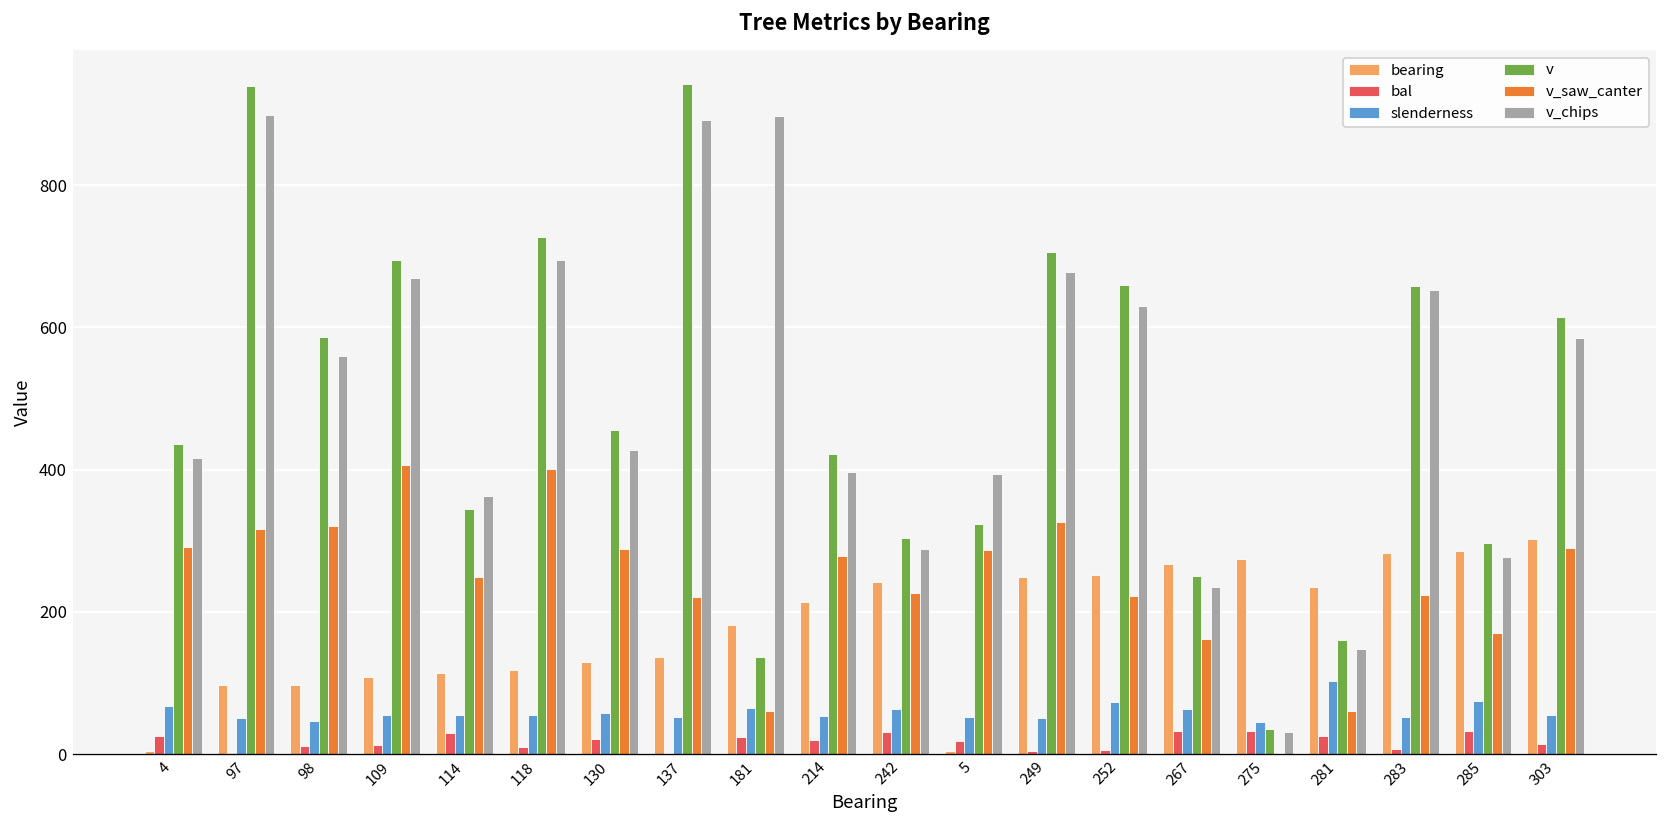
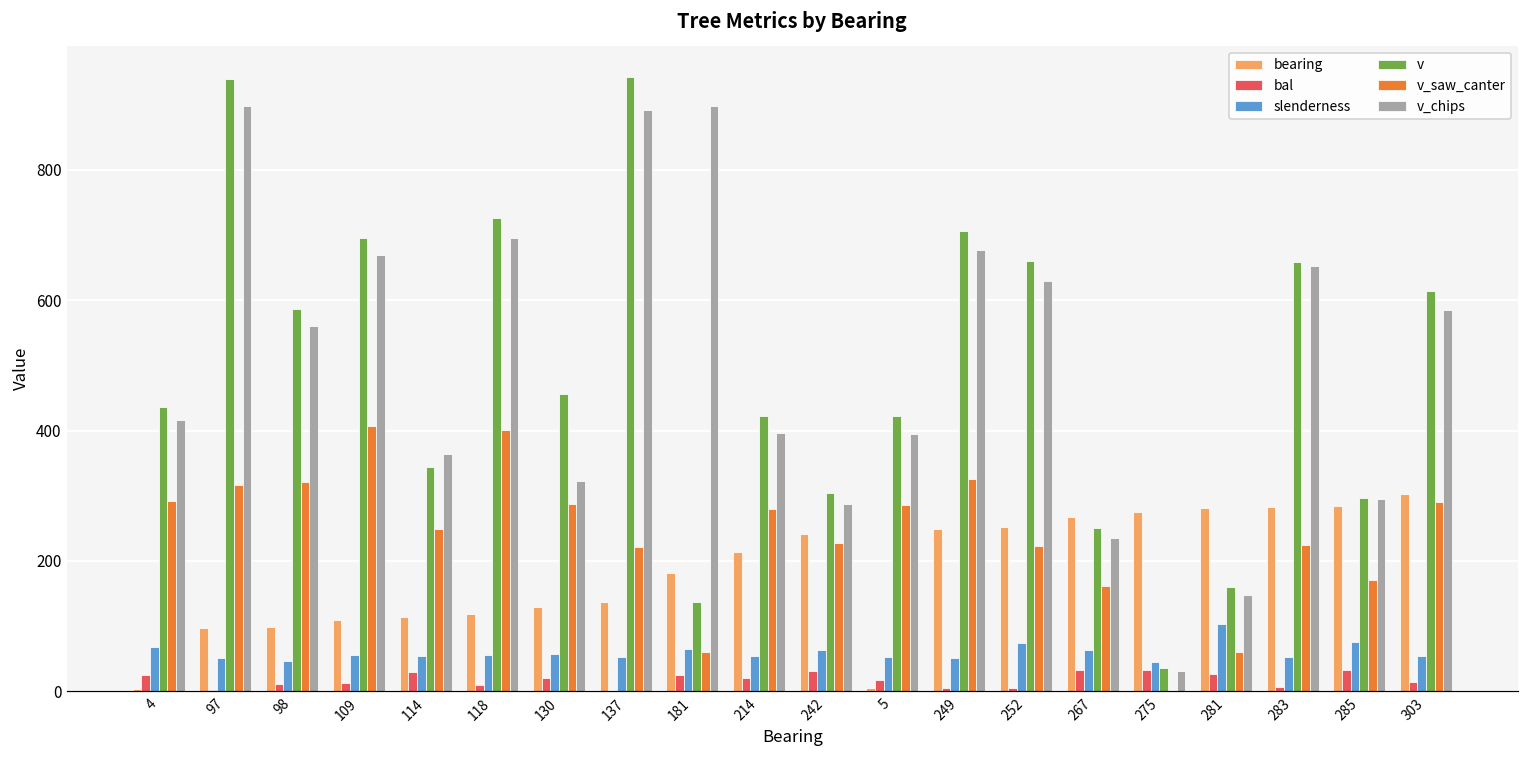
  {
    "bearing": {
      "97": 100,
      "98": 100,
      "109": 110,
      "114": 110,
      "118": 120,
      "130": 130,
      "137": 140,
      "181": 180,
      "214": 210,
      "242": 240,
      "5": 10,
      "249": 250,
      "252": 250,
      "267": 270,
      "275": 280,
-     "281": 240,
+     "281": 280,
      "283": 280,
      "285": 290,
      "303": 300
    },
    "slenderness": {
      "4": 70,
      "97": 50,
      "98": 50,
      "109": 60,
      "114": 50,
      "118": 60,
      "130": 60,
      "137": 50,
      "181": 60,
      "214": 50,
      "242": 60,
      "5": 50,
      "249": 50,
      "252": 70,
      "267": 60,
      "275": 50,
      "281": 100,
      "283": 50,
      "285": 80,
      "303": 50
    },
    "v": {
      "4": 440,
      "97": 940,
      "98": 590,
      "109": 700,
      "114": 340,
      "118": 730,
      "130": 460,
      "137": 940,
      "181": 140,
      "214": 420,
      "242": 300,
-     "5": 320,
+     "5": 420,
      "249": 710,
      "252": 660,
      "267": 250,
      "275": 40,
      "281": 160,
      "283": 660,
      "285": 300,
      "303": 610
    },
    "v_chips": {
      "4": 420,
      "97": 900,
      "98": 560,
      "109": 670,
      "114": 360,
      "118": 690,
-     "130": 430,
+     "130": 320,
      "137": 890,
      "181": 900,
      "214": 400,
      "242": 290,
      "5": 390,
      "249": 680,
      "252": 630,
      "267": 230,
      "275": 30,
      "281": 150,
      "283": 650,
-     "285": 280,
+     "285": 300,
      "303": 590
    }
  }
